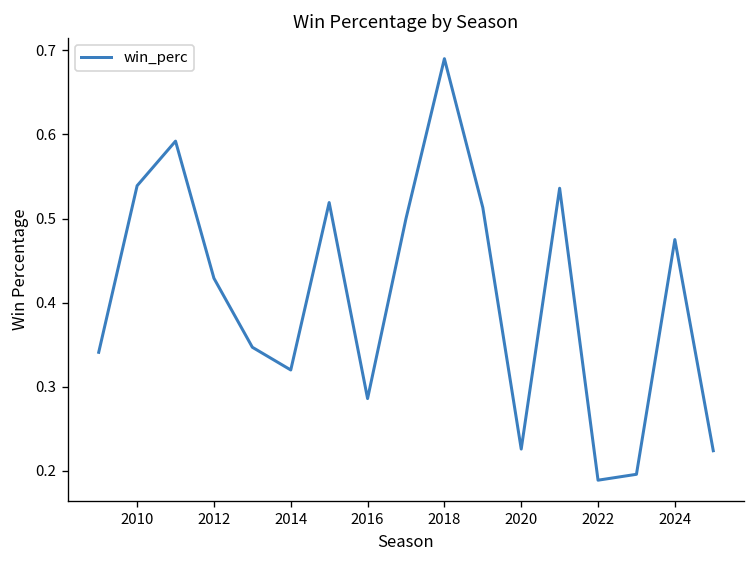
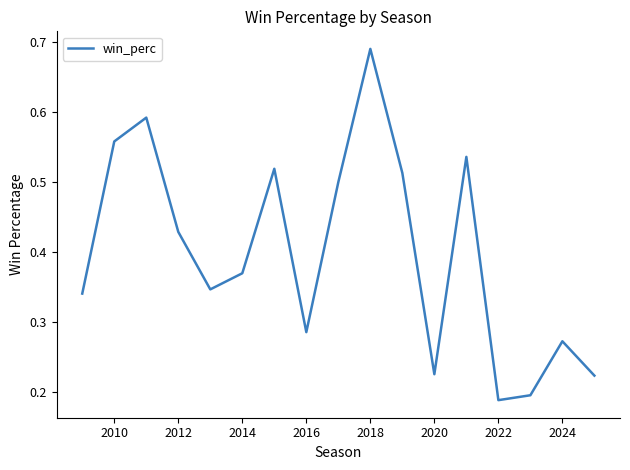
  {
-   "2010": 0.54,
+   "2010": 0.56,
    "2012": 0.43,
-   "2014": 0.32,
+   "2014": 0.37,
    "2016": 0.29,
    "2018": 0.69,
    "2020": 0.23,
    "2022": 0.19,
-   "2024": 0.48
+   "2024": 0.27
  }
